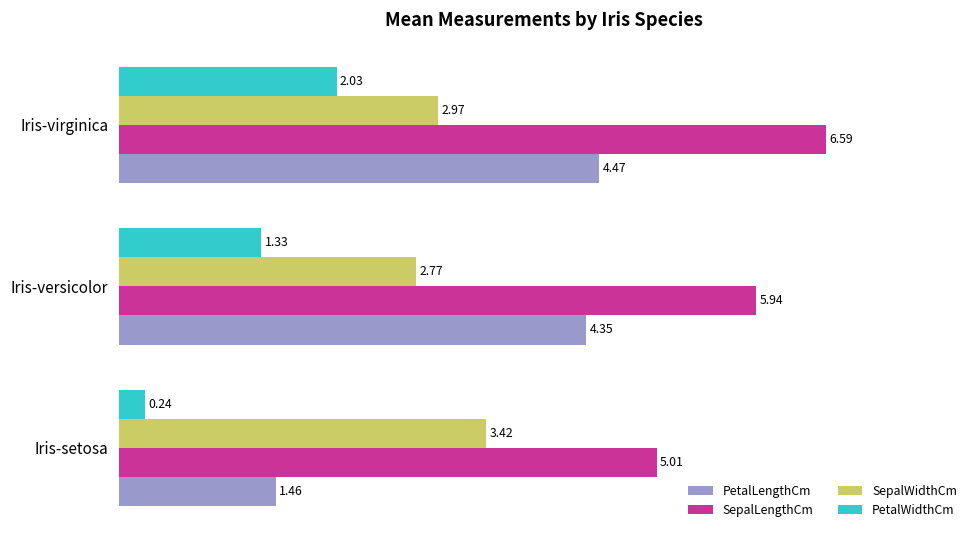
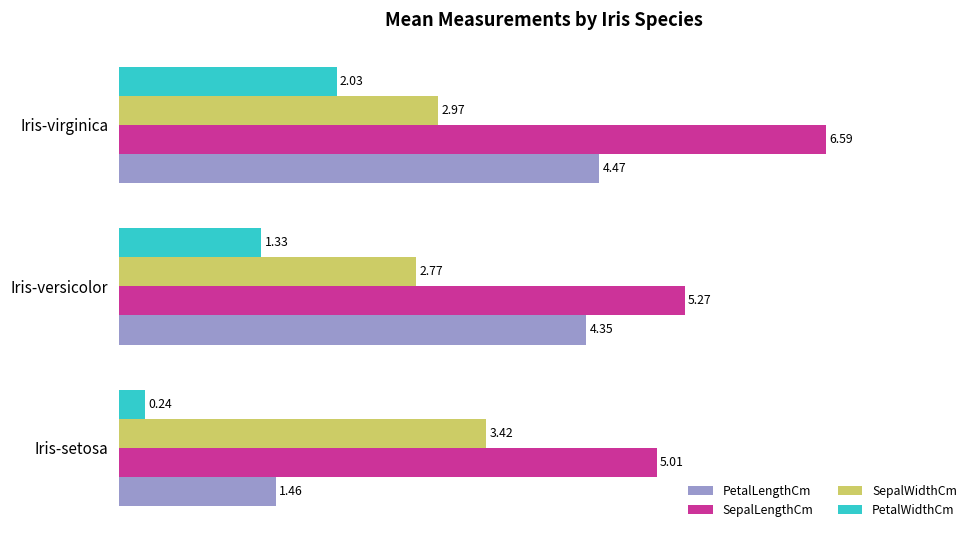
  {
    "PetalLengthCm": {
      "Iris-virginica": 4.47,
      "Iris-versicolor": 4.35,
      "Iris-setosa": 1.46
    },
    "SepalLengthCm": {
      "Iris-virginica": 6.59,
-     "Iris-versicolor": 5.94,
+     "Iris-versicolor": 5.27,
      "Iris-setosa": 5.01
    },
    "SepalWidthCm": {
      "Iris-virginica": 2.97,
      "Iris-versicolor": 2.77,
      "Iris-setosa": 3.42
    },
    "PetalWidthCm": {
      "Iris-virginica": 2.03,
      "Iris-versicolor": 1.33,
      "Iris-setosa": 0.24
    }
  }
